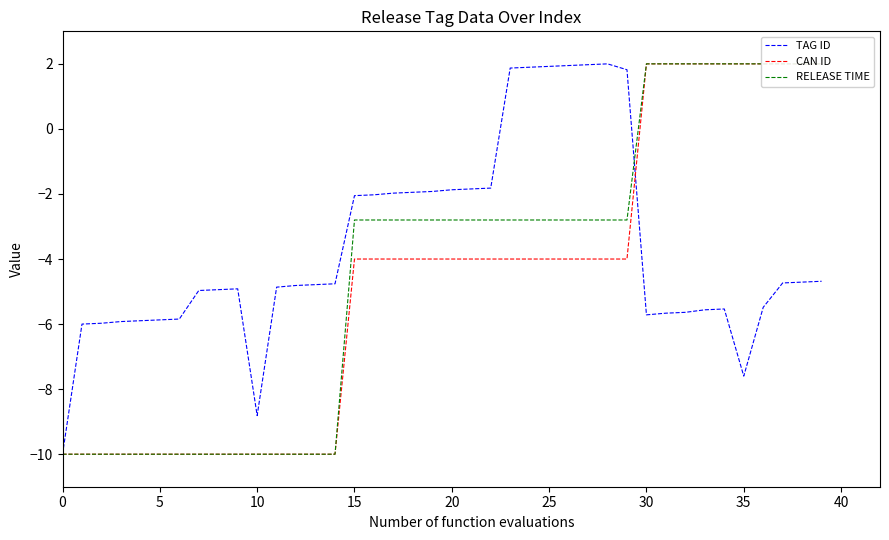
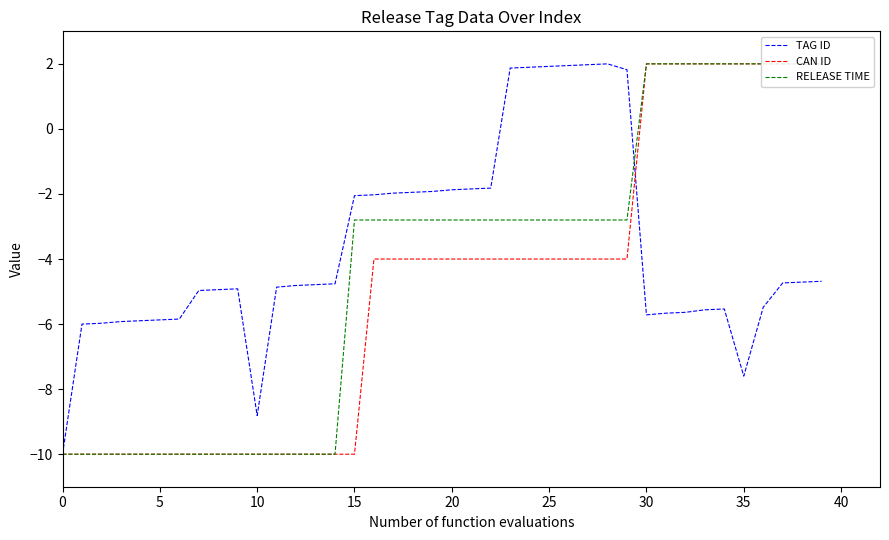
  {
    "TAG ID": {
      "5": -5.9,
      "10": -8.8,
      "15": -2.1,
      "20": -1.9,
      "25": 1.9,
      "30": -5.7,
      "35": -7.6
    },
    "CAN ID": {
-     "15": -4.0,
+     "15": -10.0,
      "20": -4.0,
      "25": -4.0
    },
    "RELEASE TIME": {
      "15": -2.8,
      "20": -2.8,
      "25": -2.8
    }
  }
